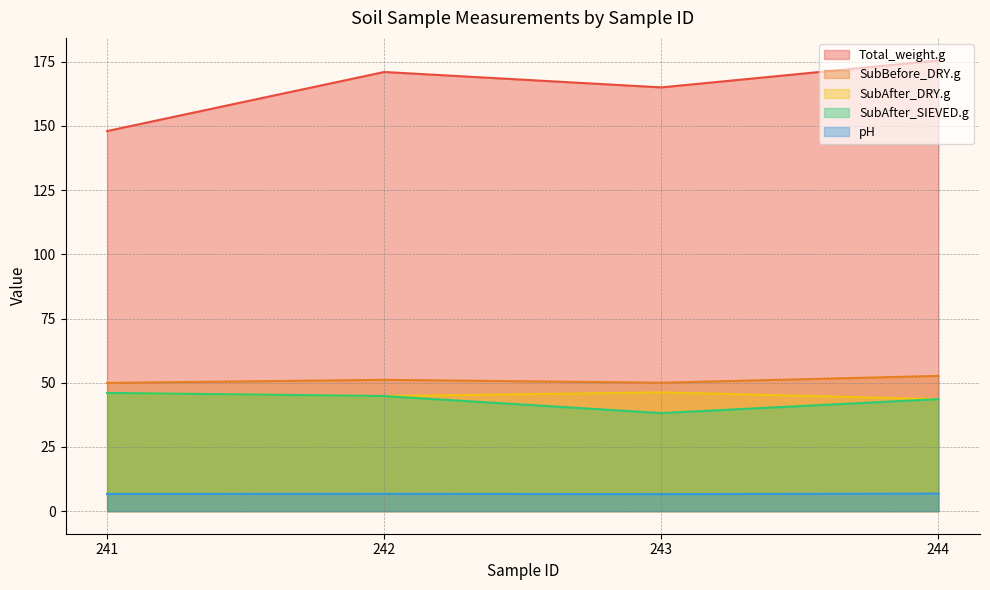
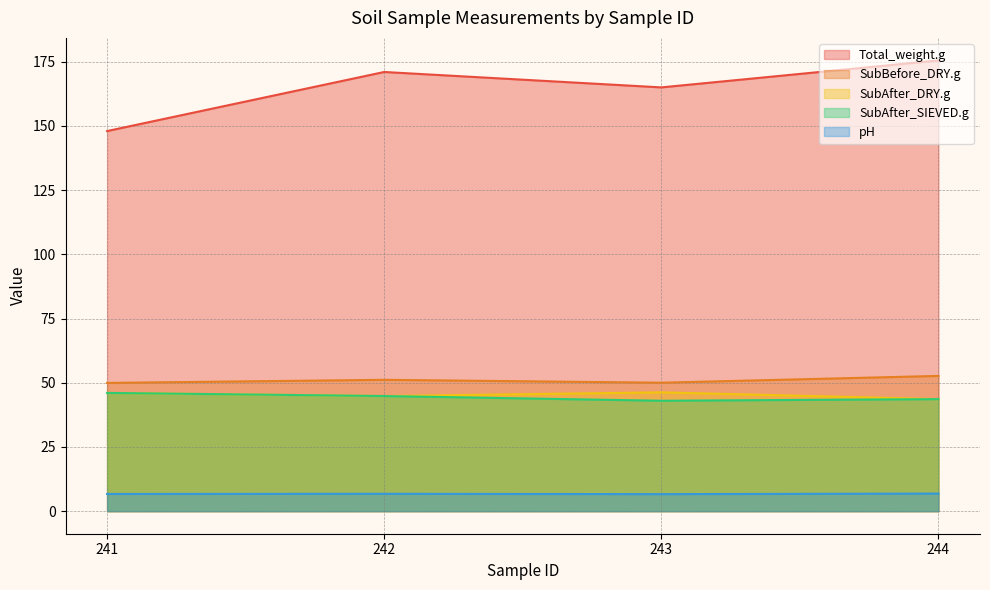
  {
    "SubAfter_SIEVED.g": {
-     "243": 38
+     "243": 43
    },
    "pH": {
      "241": 7,
      "242": 7,
      "243": 7,
      "244": 7
    }
  }
